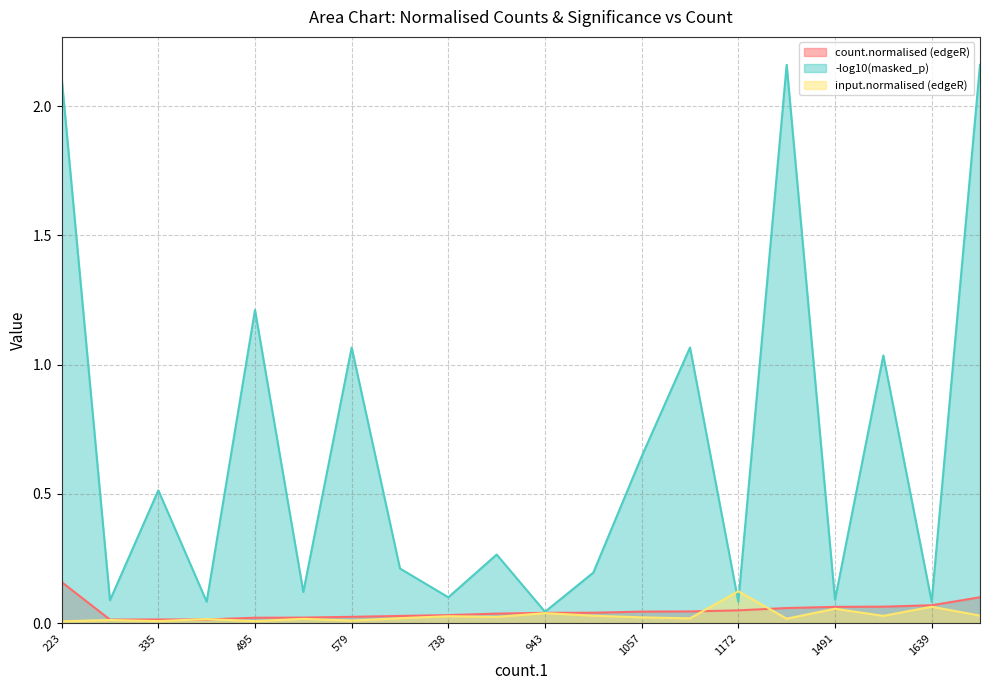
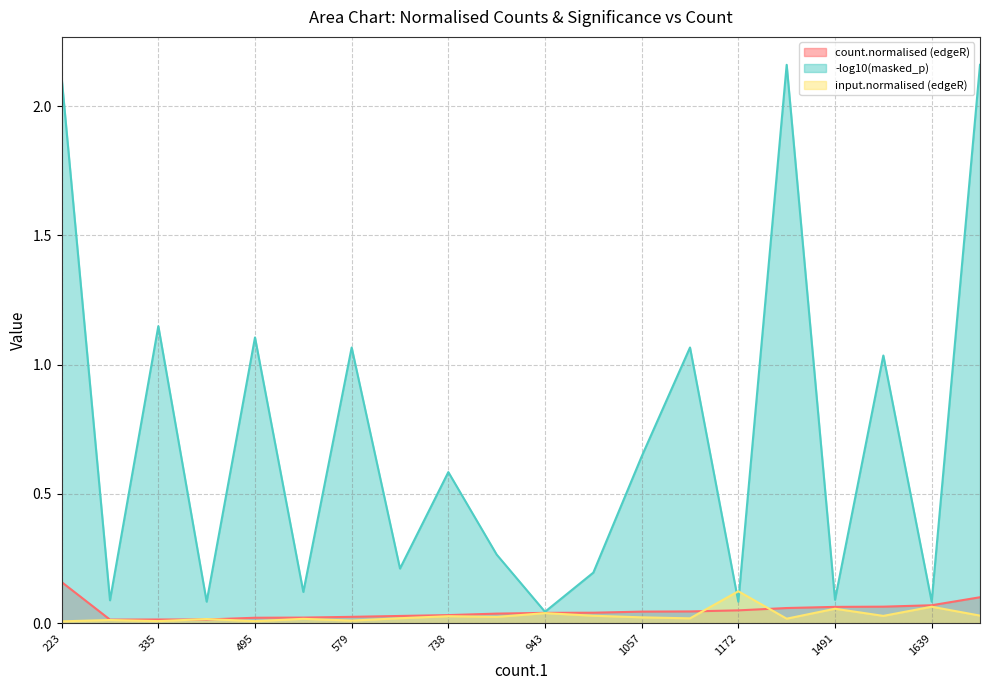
  {
    "count.normalised (edgeR)": {
      "223": 0.16,
      "495": 0.02,
      "579": 0.02,
      "1057": 0.04,
      "1172": 0.05
    },
    "-log10(masked_p)": {
      "223": 2.11,
-     "335": 0.51,
-     "495": 1.21,
+     "335": 1.15,
+     "495": 1.11,
      "579": 1.07,
-     "738": 0.10,
+     "738": 0.58,
      "1057": 0.65,
      "1172": 0.08,
      "1491": 0.09,
      "1639": 0.08
    },
    "input.normalised (edgeR)": {
      "223": 0.01,
      "495": 0.01,
      "579": 0.01,
      "1057": 0.02,
      "1172": 0.12
    }
  }
